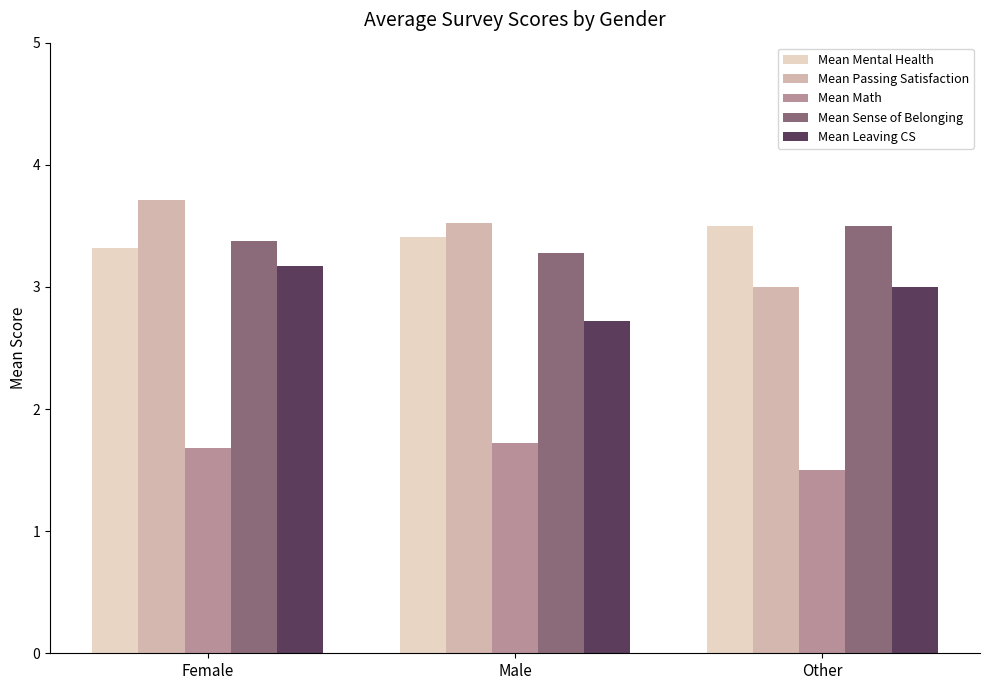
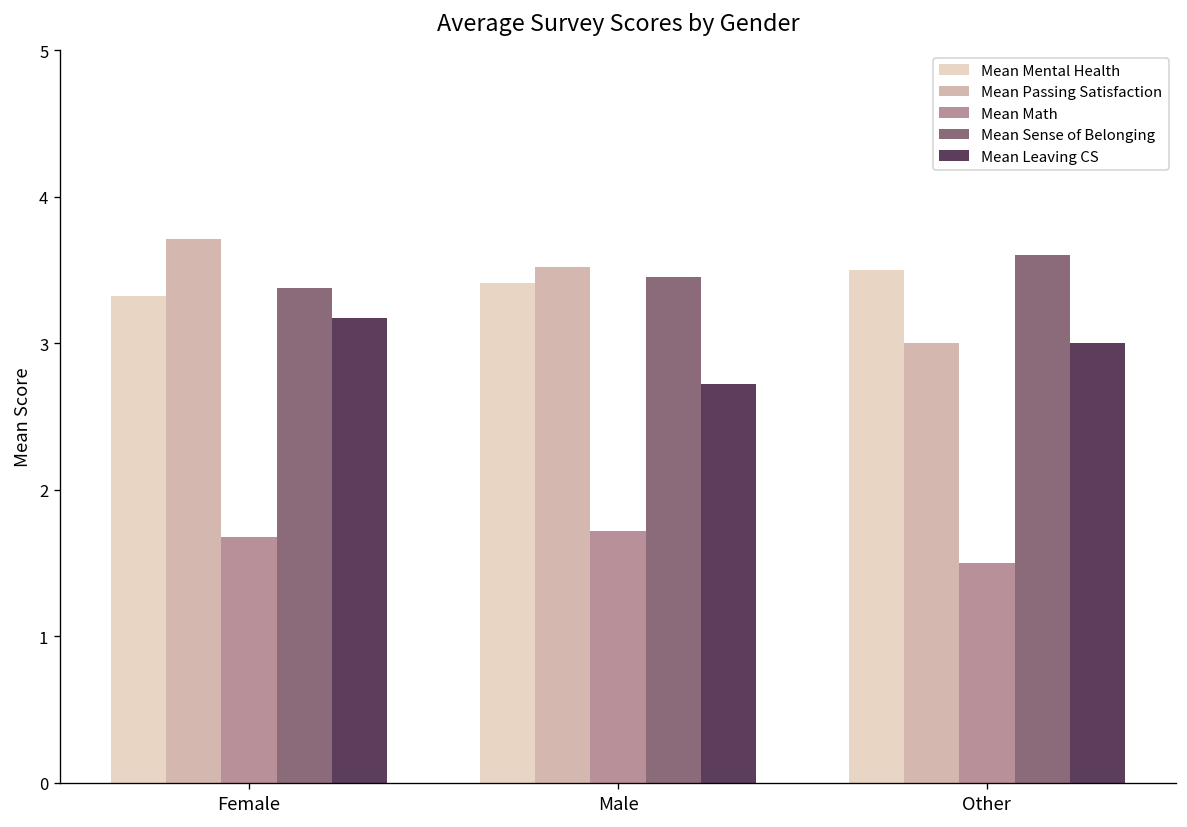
  {
    "Mean Sense of Belonging": {
      "Female": 3.38,
-     "Male": 3.28,
-     "Other": 3.5
+     "Male": 3.45,
+     "Other": 3.6
    },
    "Mean Leaving CS": {
      "Female": 3.17,
      "Male": 2.72,
      "Other": 3.00
    }
  }
